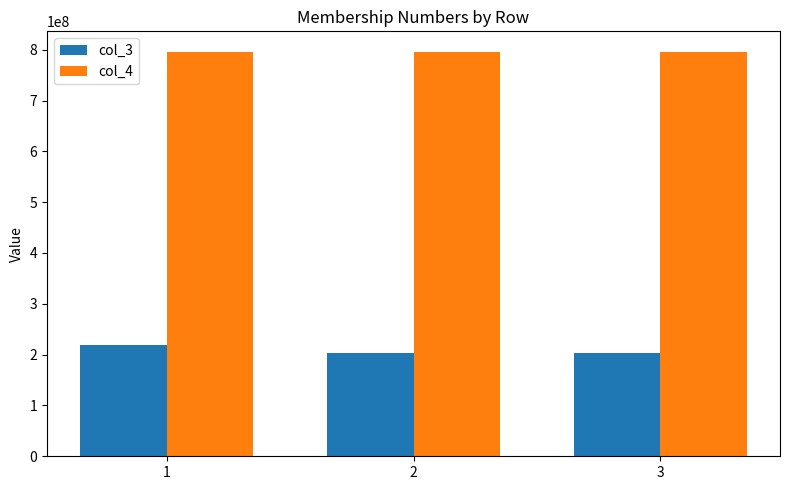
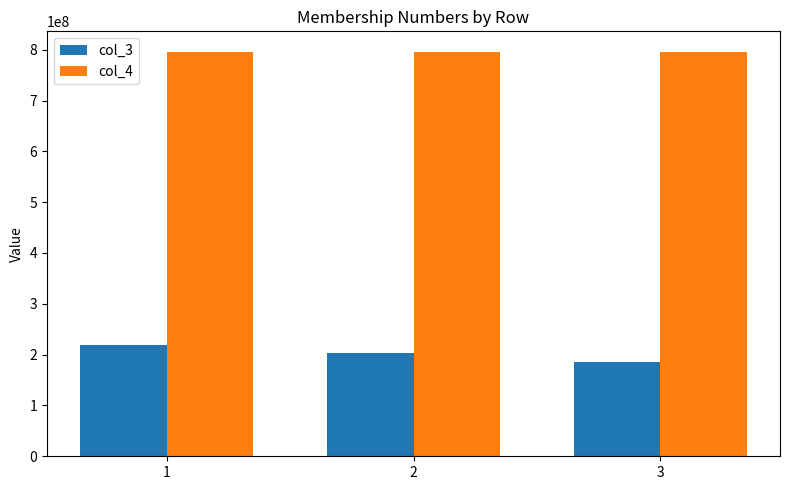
  {
    "col_3": {
      "1": 220000000,
      "2": 200000000,
-     "3": 200000000
+     "3": 190000000
    },
    "col_4": {
      "1": 800000000,
      "2": 800000000,
      "3": 800000000
    }
  }
